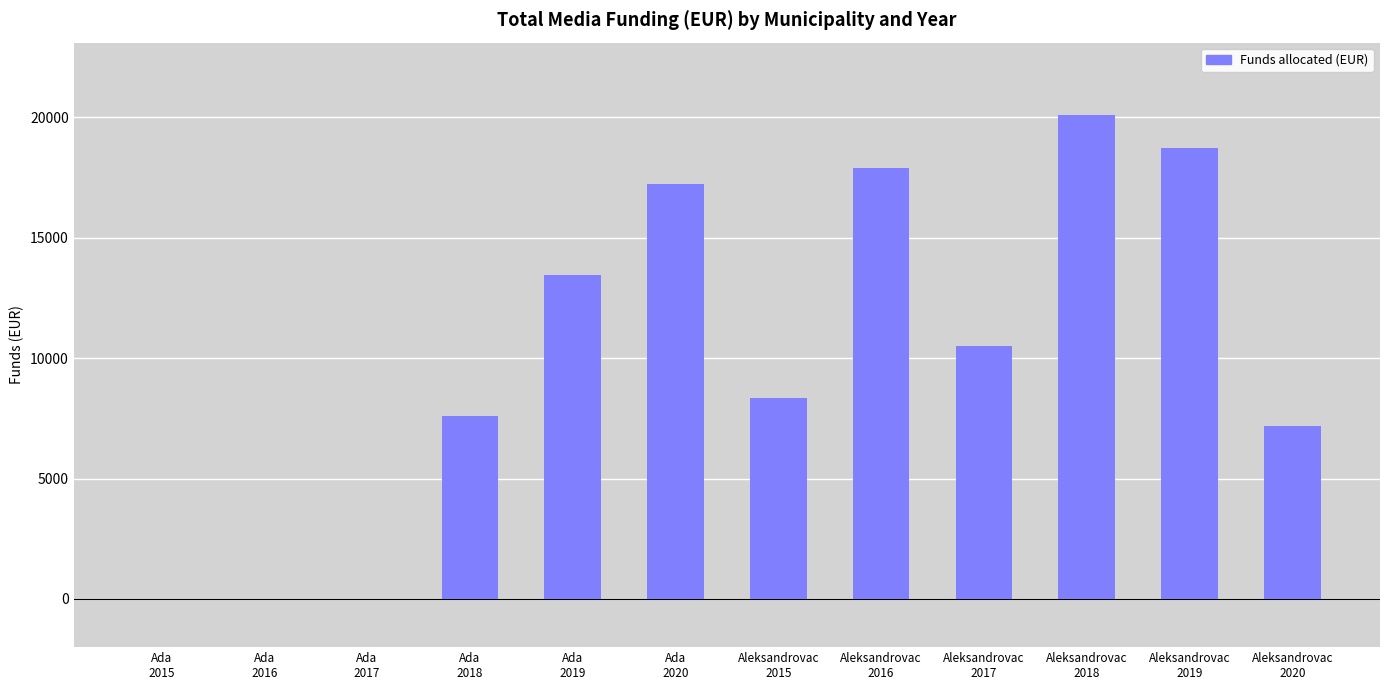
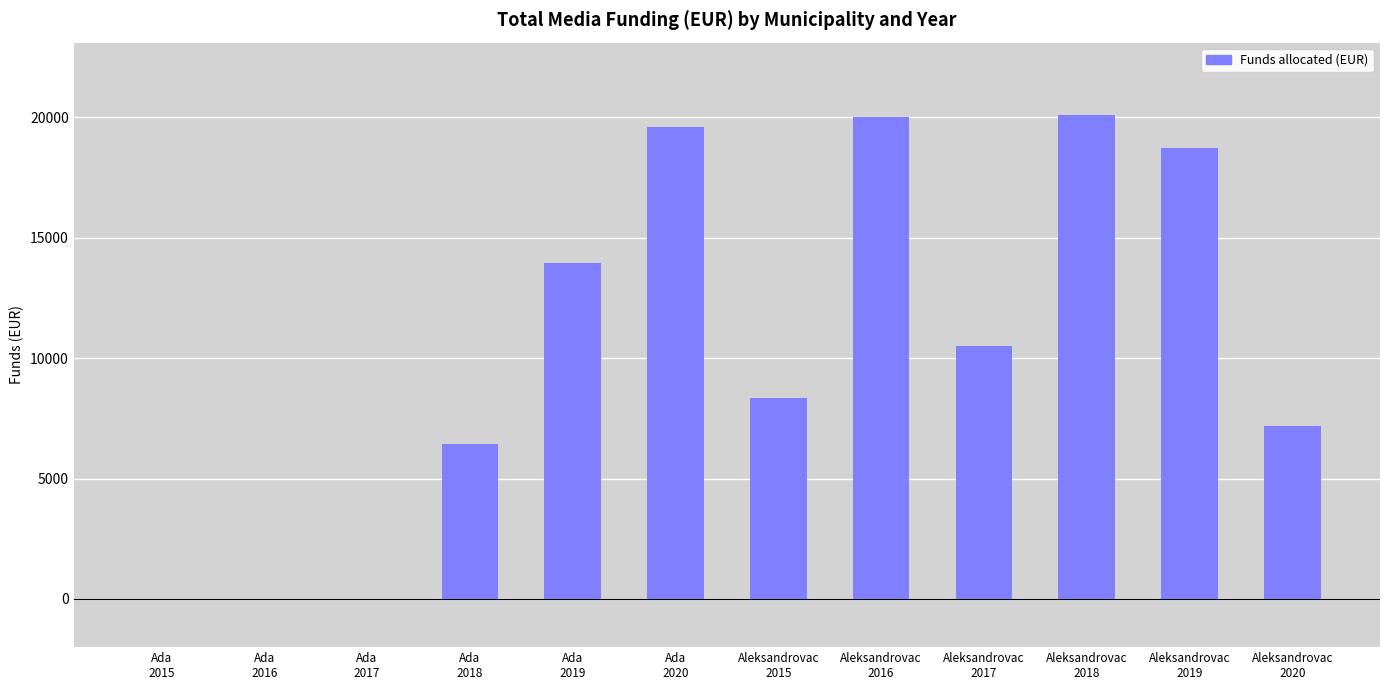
  {
    "Ada 2015": 0,
    "Ada 2016": 0,
    "Ada 2017": 0,
-   "Ada 2018": 7600,
-   "Ada 2019": 13500,
-   "Ada 2020": 17200,
+   "Ada 2018": 6400,
+   "Ada 2019": 13900,
+   "Ada 2020": 19600,
    "Aleksandrovac 2015": 8300,
-   "Aleksandrovac 2016": 17900,
+   "Aleksandrovac 2016": 20000,
    "Aleksandrovac 2017": 10500,
    "Aleksandrovac 2018": 20100,
    "Aleksandrovac 2019": 18700,
    "Aleksandrovac 2020": 7200
  }
